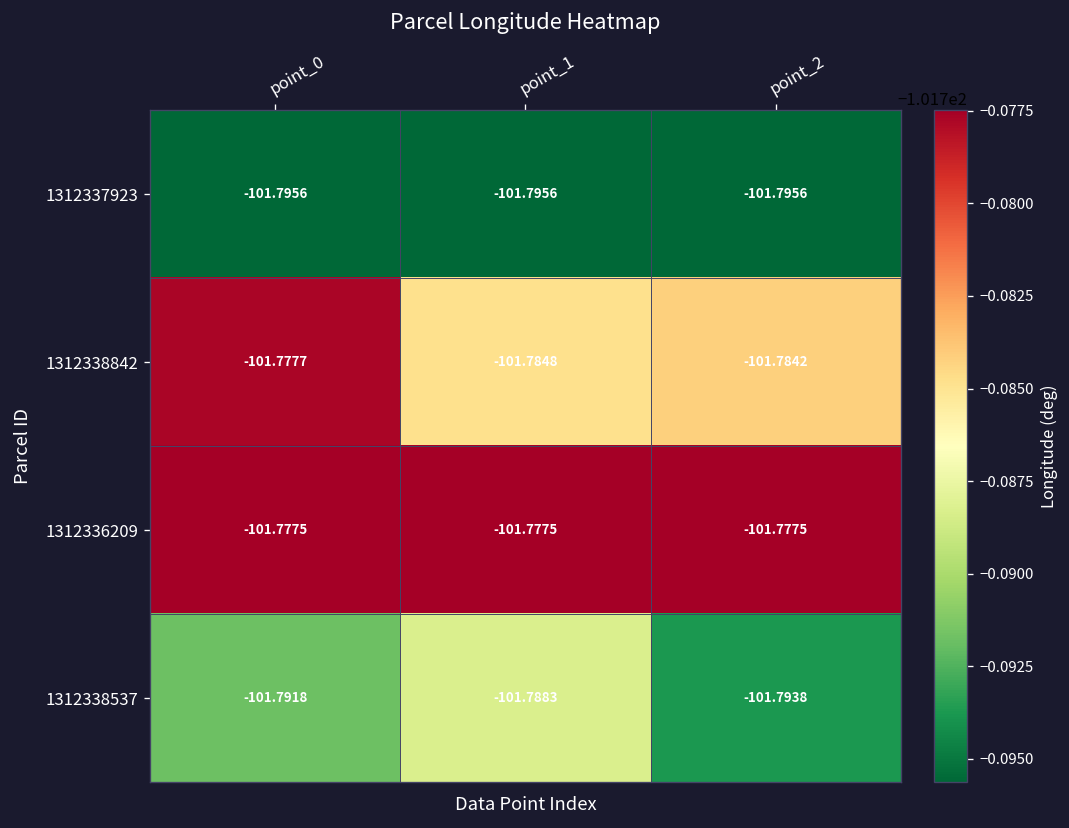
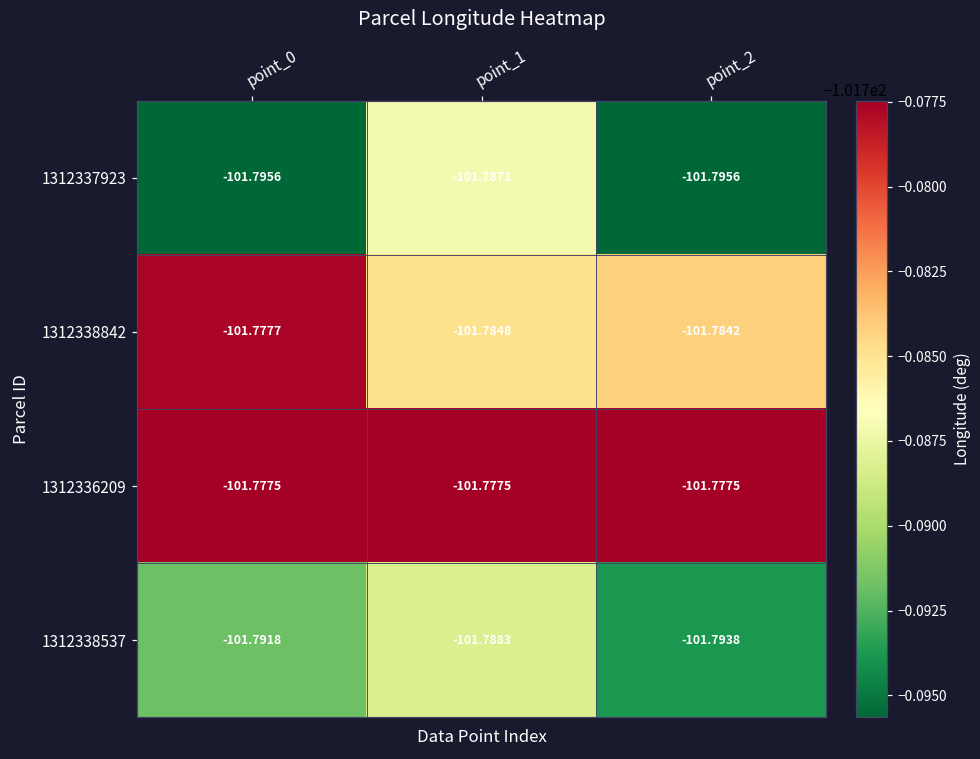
  {
    "1312337923": {
      "point_0": -101.7956,
-     "point_1": -101.7956,
+     "point_1": -101.7871,
      "point_2": -101.7956
    },
    "1312338842": {
      "point_0": -101.7777,
      "point_1": -101.7848,
      "point_2": -101.7842
    },
    "1312336209": {
      "point_0": -101.7775,
      "point_1": -101.7775,
      "point_2": -101.7775
    },
    "1312338537": {
      "point_0": -101.7918,
      "point_1": -101.7883,
      "point_2": -101.7938
    }
  }
